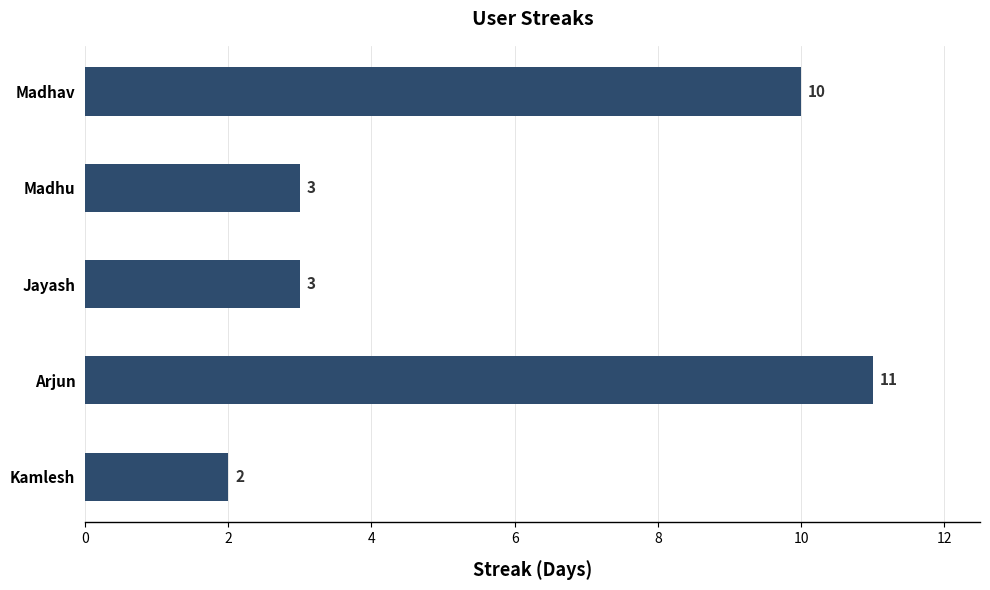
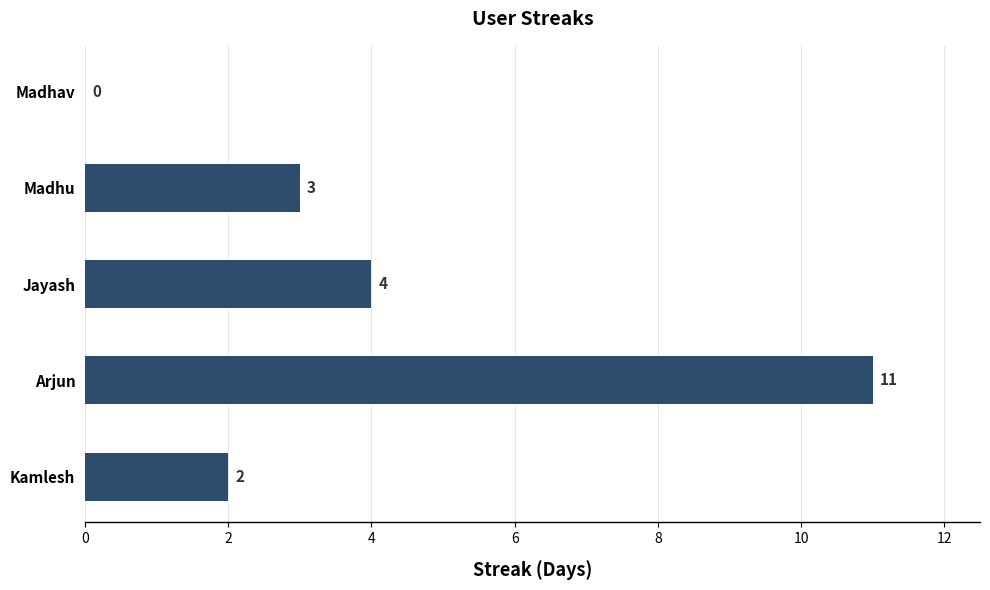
  {
-   "Madhav": 10,
+   "Madhav": 0,
    "Madhu": 3,
-   "Jayash": 3,
+   "Jayash": 4,
    "Arjun": 11,
    "Kamlesh": 2
  }
